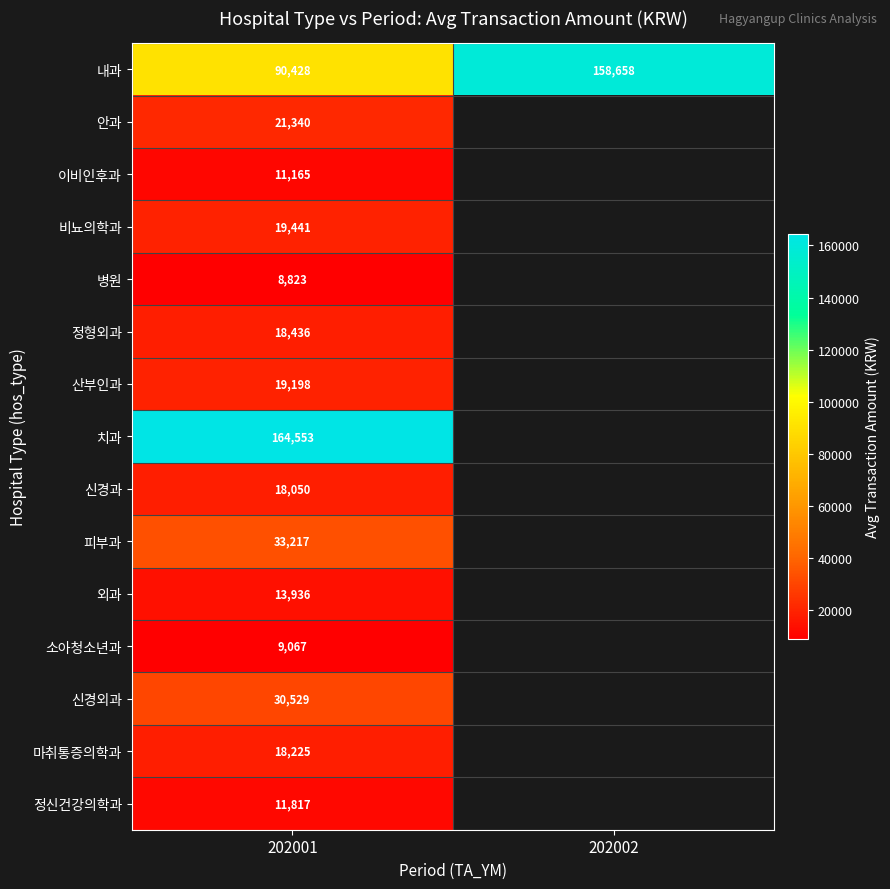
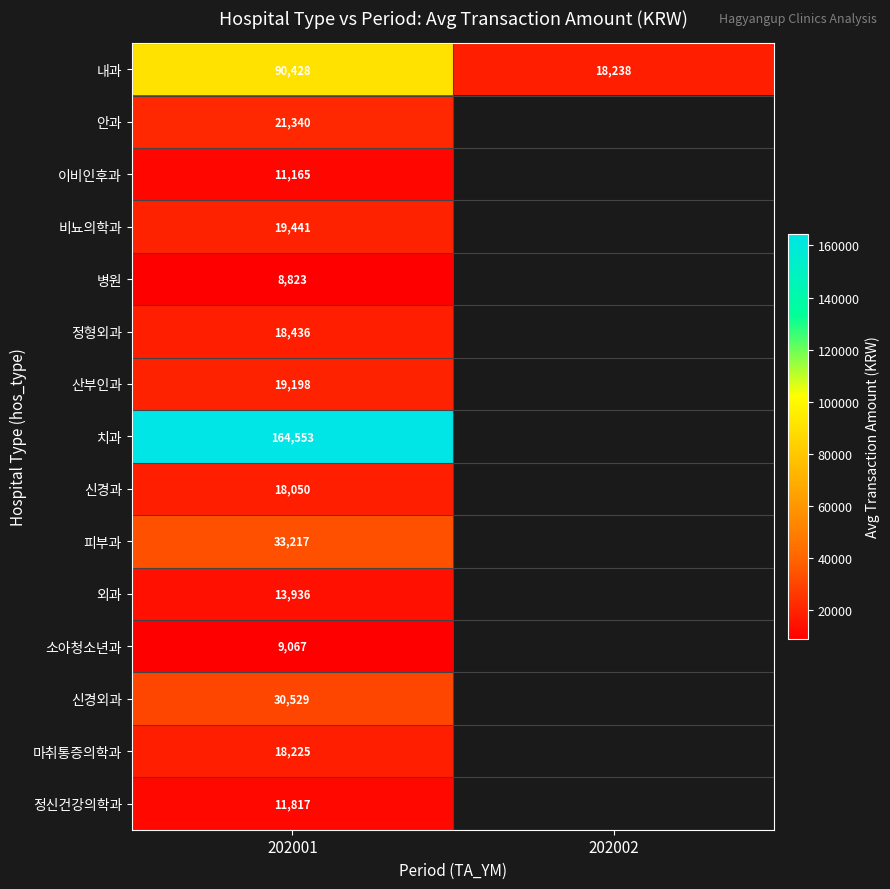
  {
    "내과": {
      "202001": "90,428",
-     "202002": "158,658"
+     "202002": "18,238"
    },
    "안과": {
      "202001": "21,340"
    },
    "이비인후과": {
      "202001": "11,165"
    },
    "비뇨의학과": {
      "202001": "19,441"
    },
    "병원": {
      "202001": "8,823"
    },
    "정형외과": {
      "202001": "18,436"
    },
    "산부인과": {
      "202001": "19,198"
    },
    "치과": {
      "202001": "164,553"
    },
    "신경과": {
      "202001": "18,050"
    },
    "피부과": {
      "202001": "33,217"
    },
    "외과": {
      "202001": "13,936"
    },
    "소아청소년과": {
      "202001": "9,067"
    },
    "신경외과": {
      "202001": "30,529"
    },
    "마취통증의학과": {
      "202001": "18,225"
    },
    "정신건강의학과": {
      "202001": "11,817"
    }
  }
